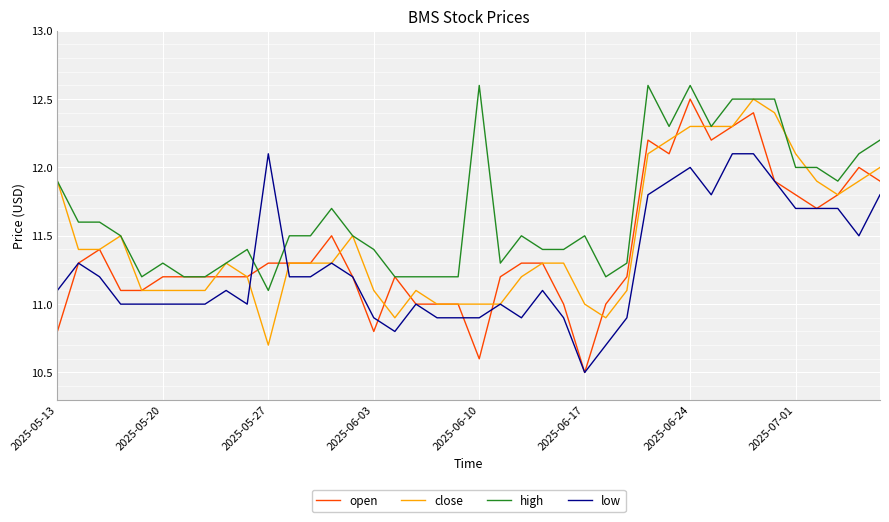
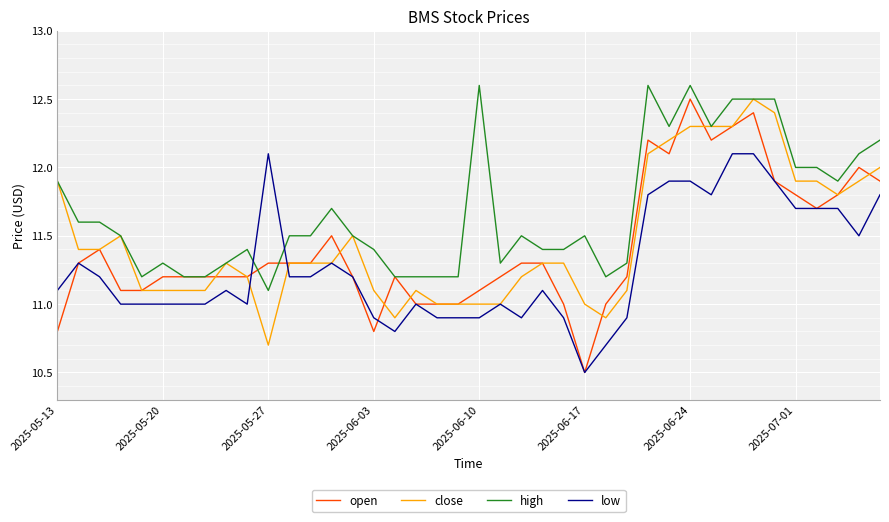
  {
    "open": {
      "2025-05-13": 10.8,
      "2025-05-20": 11.2,
      "2025-05-27": 11.3,
      "2025-06-03": 10.8,
-     "2025-06-10": 10.6,
+     "2025-06-10": 11.1,
      "2025-06-24": 12.5,
      "2025-07-01": 11.8
    },
    "close": {
      "2025-05-20": 11.1,
      "2025-05-27": 10.7,
      "2025-06-03": 11.1,
      "2025-06-10": 11.0,
      "2025-06-17": 11.0,
      "2025-06-24": 12.3,
-     "2025-07-01": 12.1
+     "2025-07-01": 11.9
    },
    "high": {
      "2025-05-20": 11.3,
      "2025-05-27": 11.1,
      "2025-06-03": 11.4,
      "2025-06-10": 12.6,
      "2025-06-17": 11.5,
      "2025-06-24": 12.6,
      "2025-07-01": 12.0
    },
    "low": {
      "2025-05-13": 11.1,
      "2025-05-20": 11.0,
      "2025-05-27": 12.1,
      "2025-06-03": 10.9,
      "2025-06-10": 10.9,
-     "2025-06-24": 12.0,
+     "2025-06-24": 11.9,
      "2025-07-01": 11.7
    }
  }
